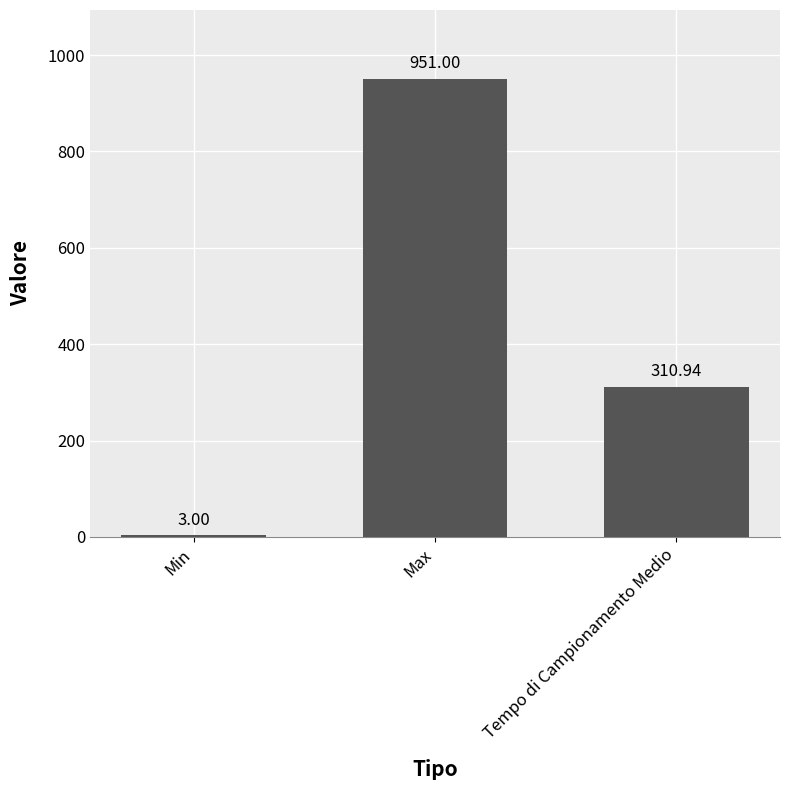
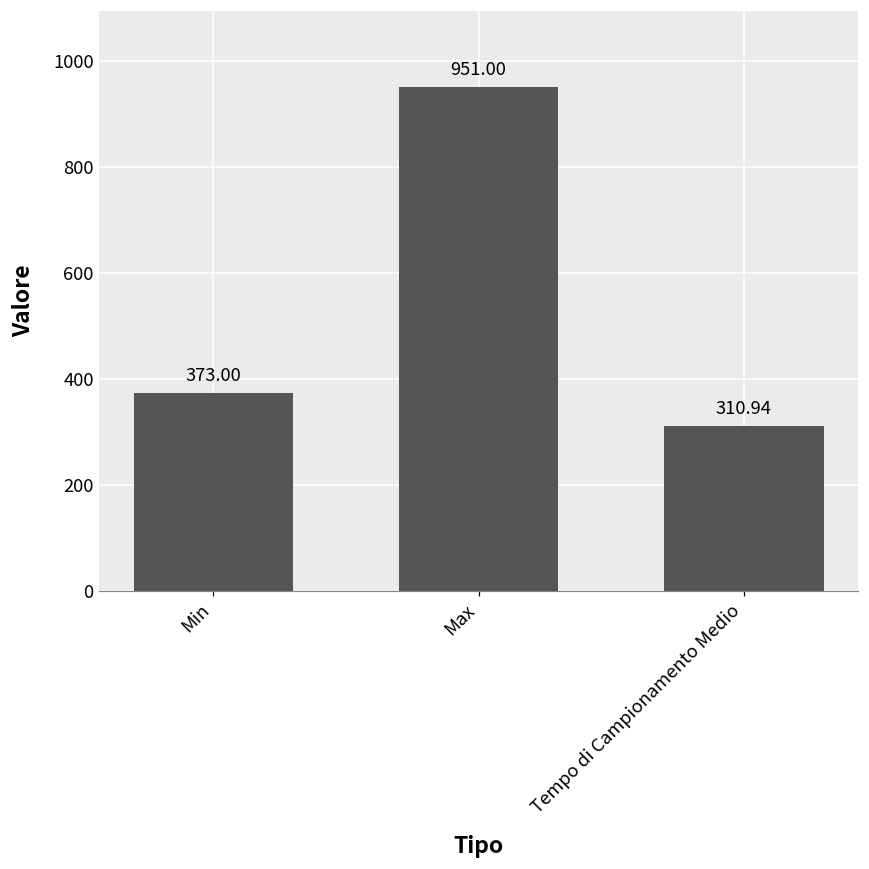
  {
-   "Min": 3.00,
+   "Min": 373.00,
    "Max": 951.00,
    "Tempo di Campionamento Medio": 310.94
  }
